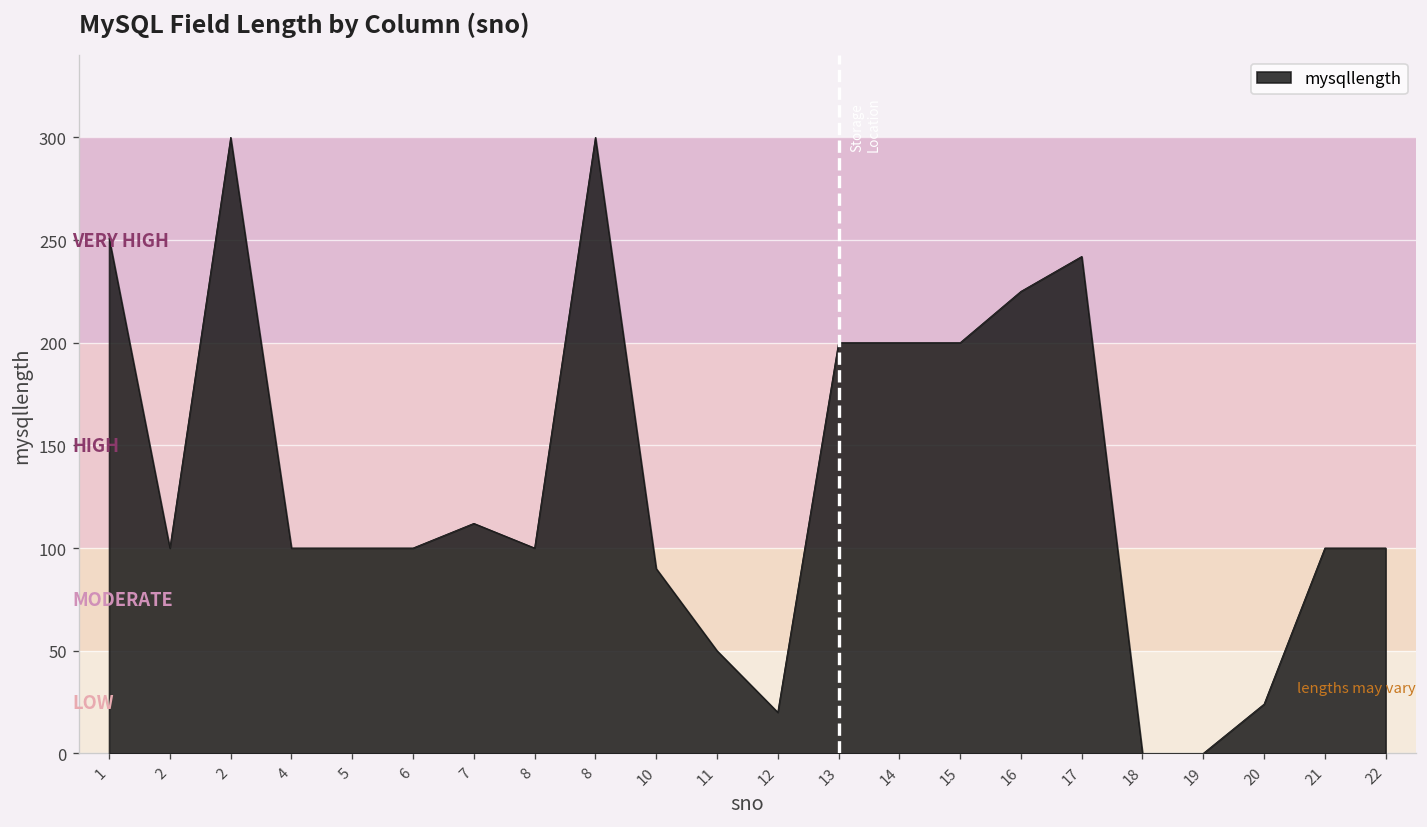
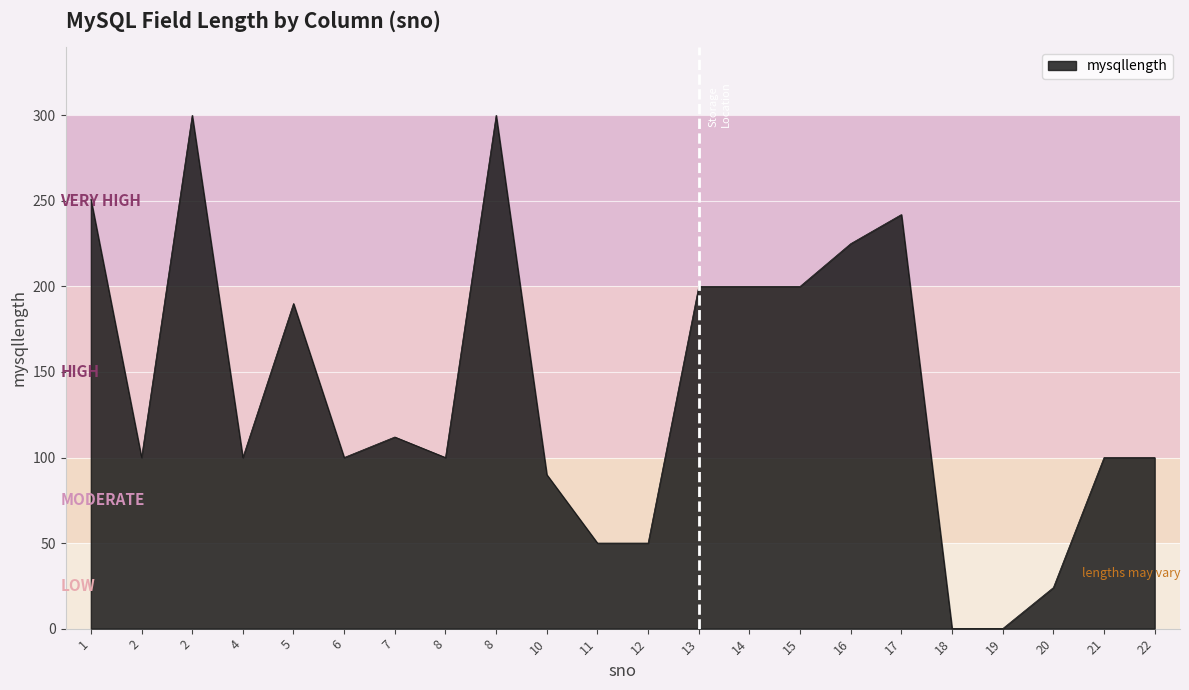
  {
    "1": 251,
    "4": 100,
-   "5": 100,
+   "5": 190,
    "6": 100,
    "7": 112,
    "10": 90,
    "11": 50,
-   "12": 20,
+   "12": 50,
    "13": 200,
    "14": 200,
    "15": 200,
    "16": 225,
    "17": 242,
    "18": 0,
    "19": 0,
    "20": 24,
    "21": 100,
    "22": 100
  }
